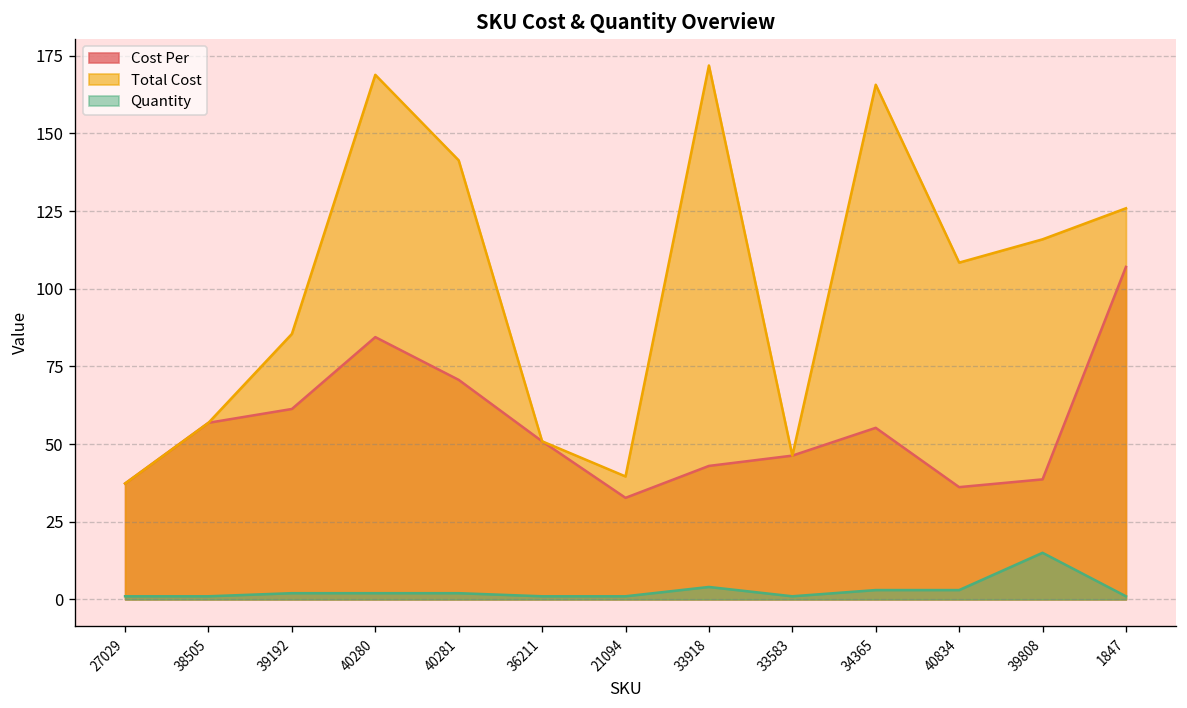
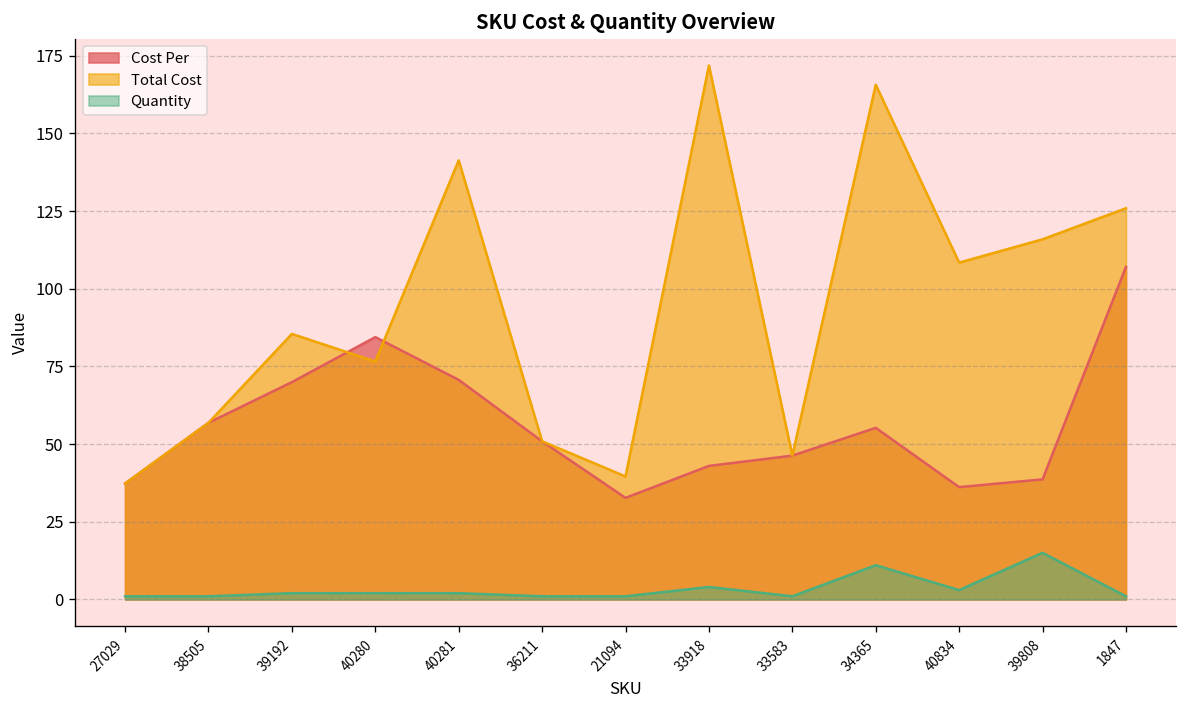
  {
    "Cost Per": {
-     "39192": 61,
+     "39192": 70,
      "40280": 84,
      "40281": 71,
      "21094": 33,
      "33918": 43,
      "34365": 55,
      "40834": 36,
      "39808": 39,
      "1847": 107
    },
    "Total Cost": {
      "39192": 85,
-     "40280": 169,
+     "40280": 77,
      "40281": 141,
      "21094": 40,
      "33918": 172,
      "34365": 166,
      "40834": 108,
      "39808": 116,
      "1847": 126
    },
    "Quantity": {
      "27029": 1,
      "38505": 1,
      "39192": 2,
      "40280": 2,
      "40281": 2,
      "36211": 1,
      "21094": 1,
      "33918": 4,
      "33583": 1,
-     "34365": 3,
+     "34365": 11,
      "40834": 3,
      "39808": 15,
      "1847": 1
    }
  }
